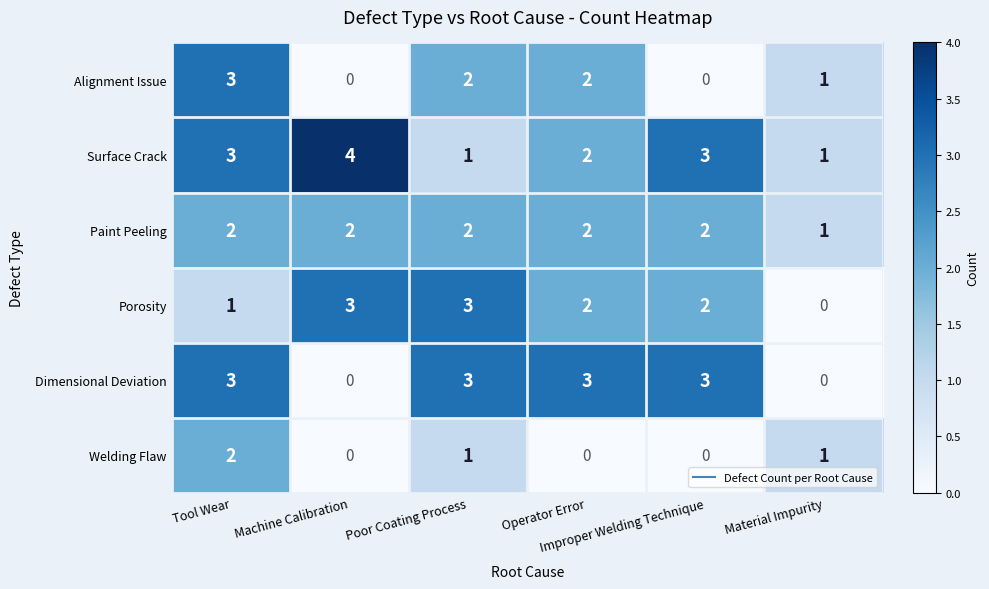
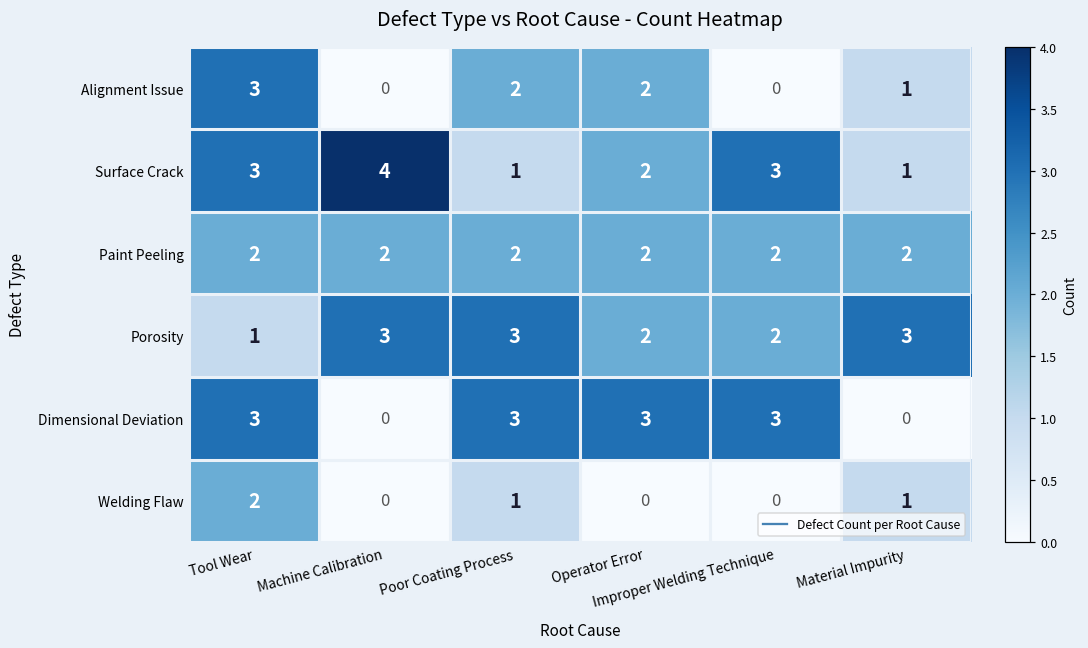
  {
    "Alignment Issue": {
      "Tool Wear": 3,
      "Machine Calibration": 0,
      "Poor Coating Process": 2,
      "Operator Error": 2,
      "Improper Welding Technique": 0,
      "Material Impurity": 1
    },
    "Surface Crack": {
      "Tool Wear": 3,
      "Machine Calibration": 4,
      "Poor Coating Process": 1,
      "Operator Error": 2,
      "Improper Welding Technique": 3,
      "Material Impurity": 1
    },
    "Paint Peeling": {
      "Tool Wear": 2,
      "Machine Calibration": 2,
      "Poor Coating Process": 2,
      "Operator Error": 2,
      "Improper Welding Technique": 2,
-     "Material Impurity": 1
+     "Material Impurity": 2
    },
    "Porosity": {
      "Tool Wear": 1,
      "Machine Calibration": 3,
      "Poor Coating Process": 3,
      "Operator Error": 2,
      "Improper Welding Technique": 2,
-     "Material Impurity": 0
+     "Material Impurity": 3
    },
    "Dimensional Deviation": {
      "Tool Wear": 3,
      "Machine Calibration": 0,
      "Poor Coating Process": 3,
      "Operator Error": 3,
      "Improper Welding Technique": 3,
      "Material Impurity": 0
    },
    "Welding Flaw": {
      "Tool Wear": 2,
      "Machine Calibration": 0,
      "Poor Coating Process": 1,
      "Operator Error": 0,
      "Improper Welding Technique": 0,
      "Material Impurity": 1
    }
  }
